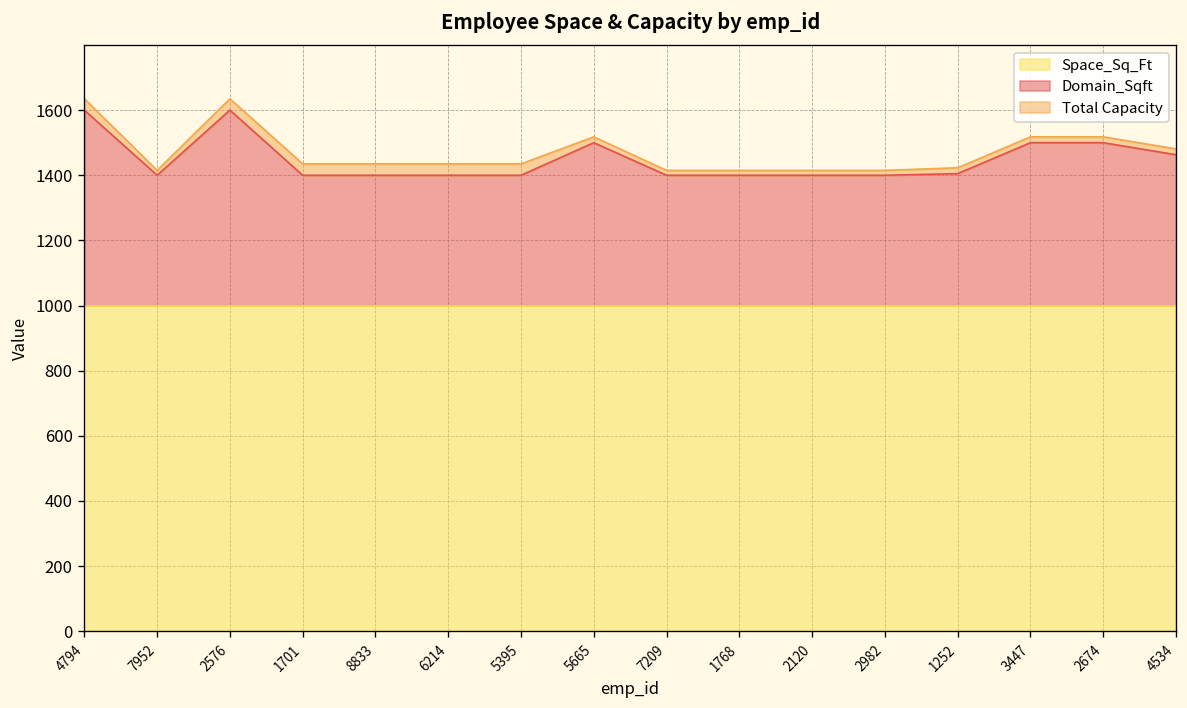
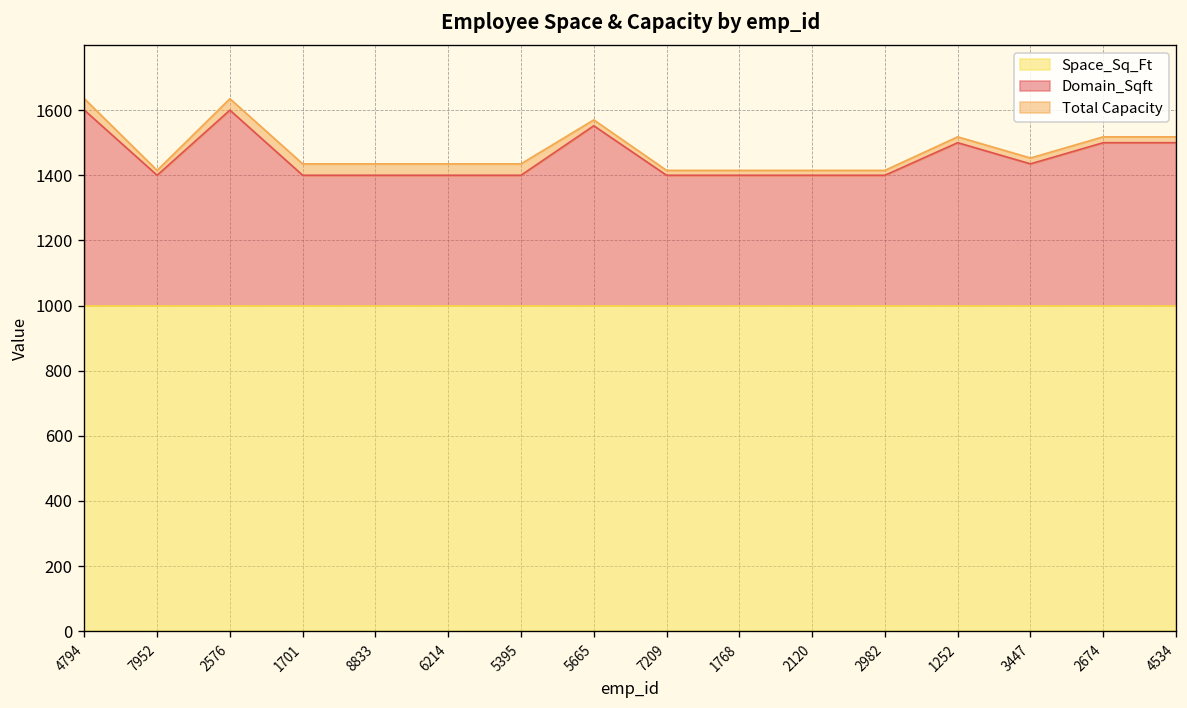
  {
    "Domain_Sqft": {
      "4794": 1600,
      "7952": 1400,
      "2576": 1600,
      "1701": 1400,
      "8833": 1400,
      "6214": 1400,
      "5395": 1400,
-     "5665": 1500,
+     "5665": 1550,
      "7209": 1400,
      "1768": 1400,
      "2120": 1400,
      "2982": 1400,
-     "1252": 1410,
-     "3447": 1500,
+     "1252": 1500,
+     "3447": 1440,
      "2674": 1500,
-     "4534": 1460
+     "4534": 1500
    }
  }
